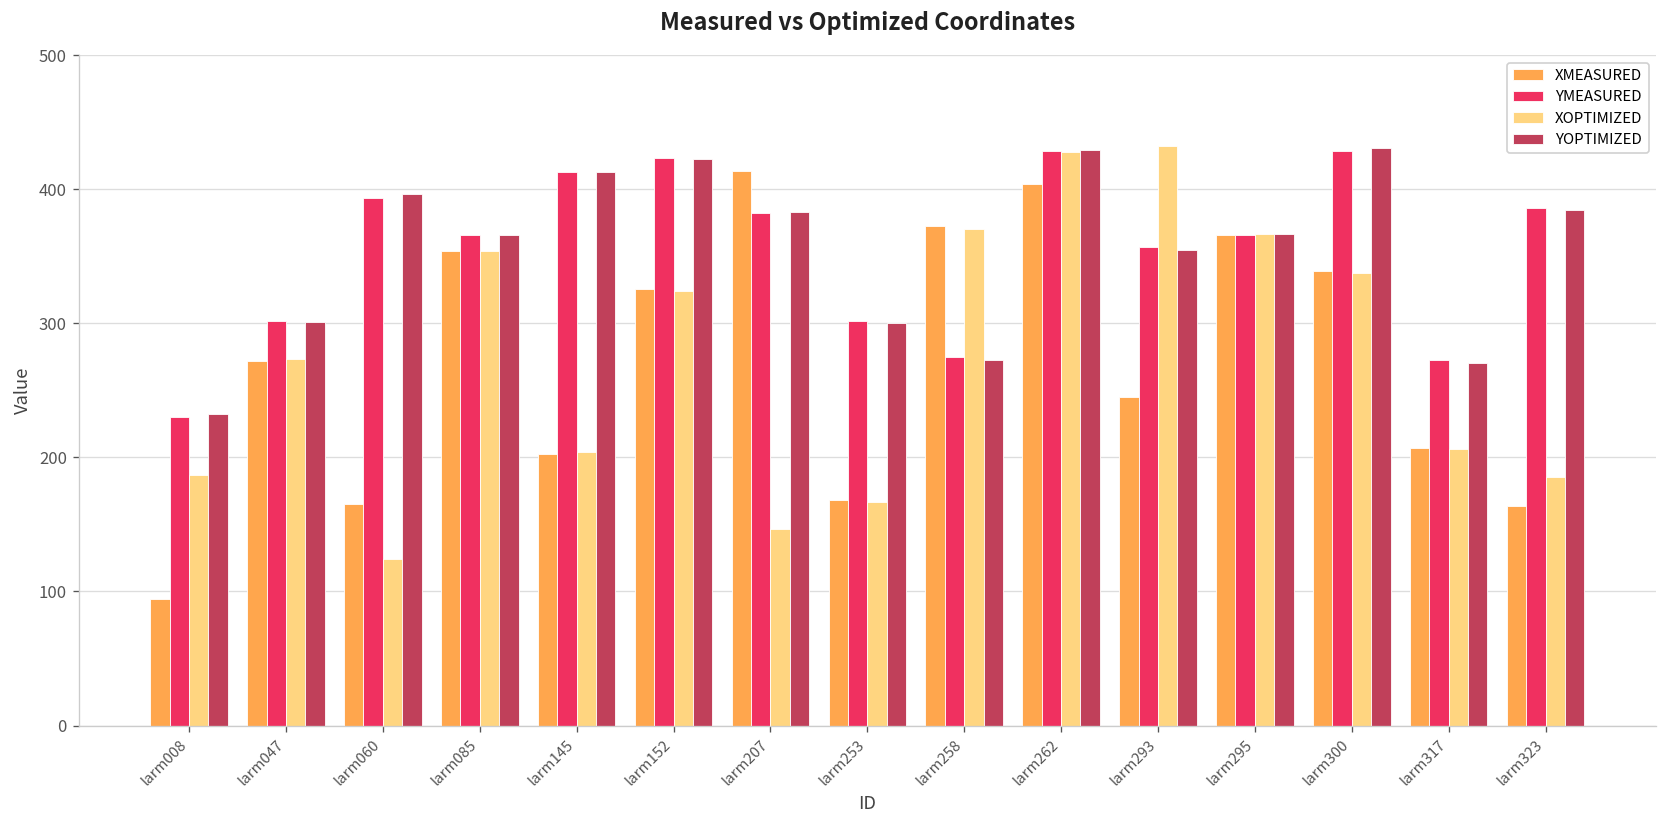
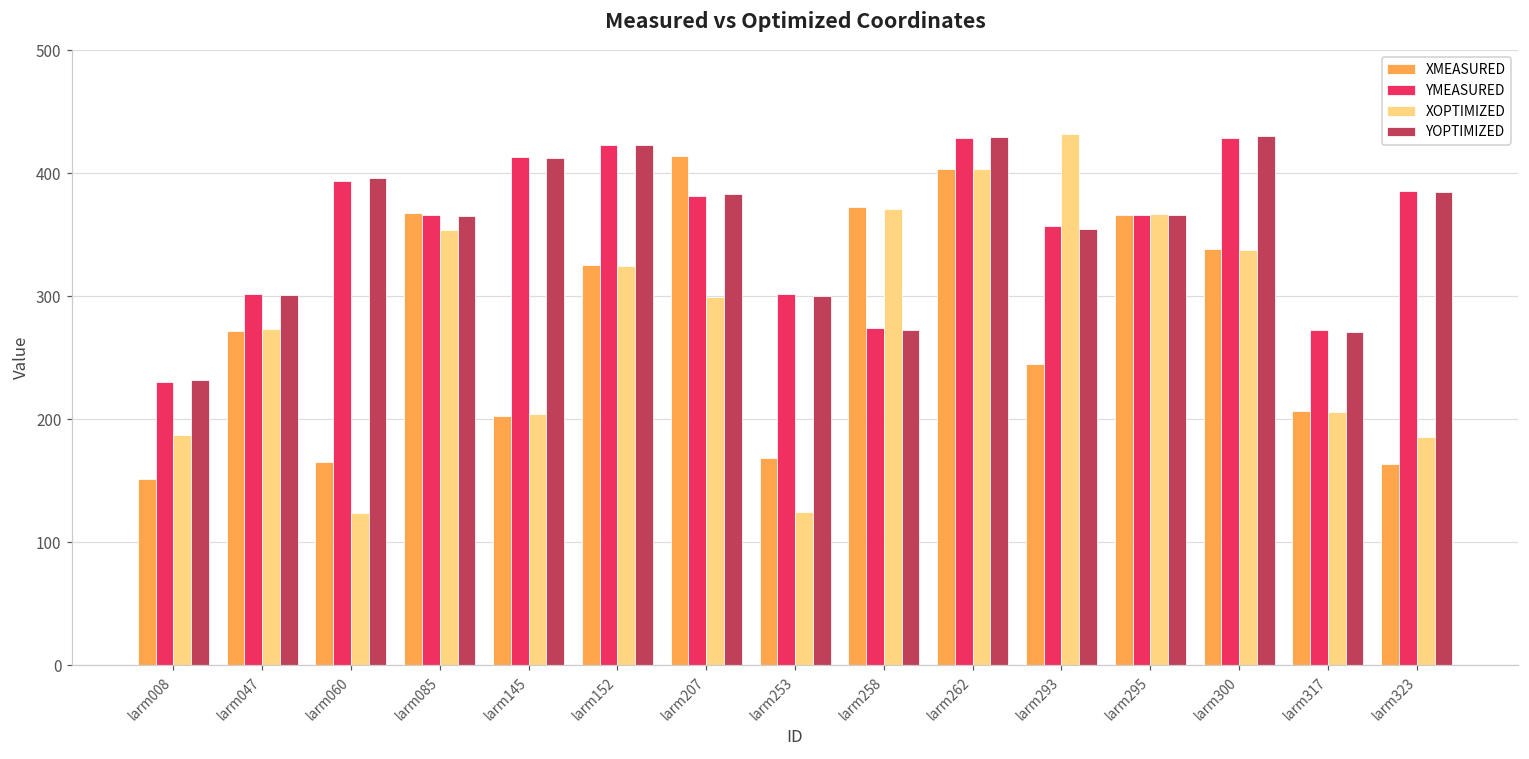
  {
    "XMEASURED": {
-     "larm008": 94,
+     "larm008": 151,
      "larm047": 272,
      "larm060": 165,
-     "larm085": 354,
+     "larm085": 368,
      "larm145": 203,
      "larm152": 326,
      "larm207": 414,
      "larm253": 168,
      "larm258": 372,
      "larm262": 404,
      "larm293": 245,
      "larm295": 366,
      "larm300": 339,
      "larm317": 207,
      "larm323": 164
    },
    "XOPTIMIZED": {
      "larm008": 187,
      "larm047": 273,
      "larm060": 124,
      "larm085": 354,
      "larm145": 204,
      "larm152": 324,
-     "larm207": 147,
-     "larm253": 167,
+     "larm207": 299,
+     "larm253": 125,
      "larm258": 371,
-     "larm262": 428,
+     "larm262": 404,
      "larm293": 432,
      "larm295": 367,
      "larm300": 338,
      "larm317": 206,
      "larm323": 185
    }
  }
